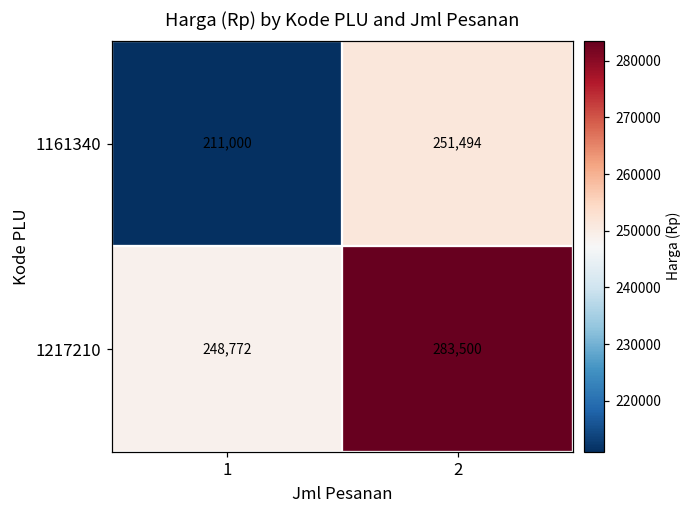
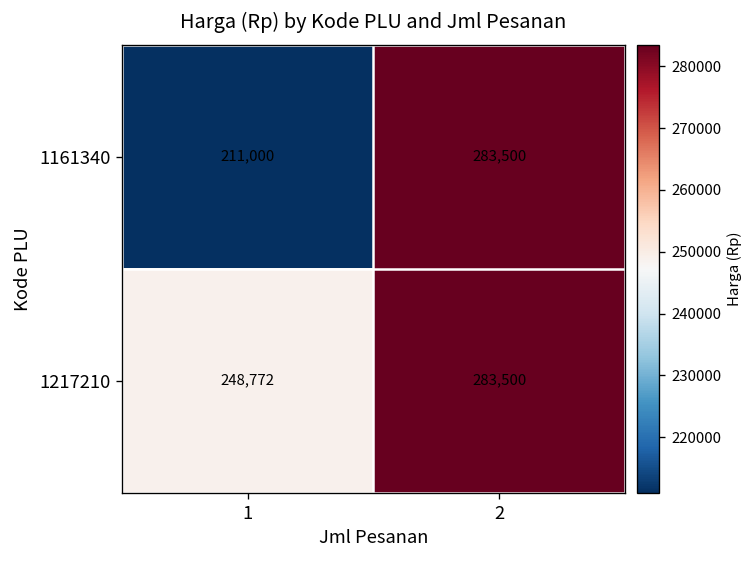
  {
    "1161340": {
      "1": "211,000",
-     "2": "251,494"
+     "2": "283,500"
    },
    "1217210": {
      "1": "248,772",
      "2": "283,500"
    }
  }
